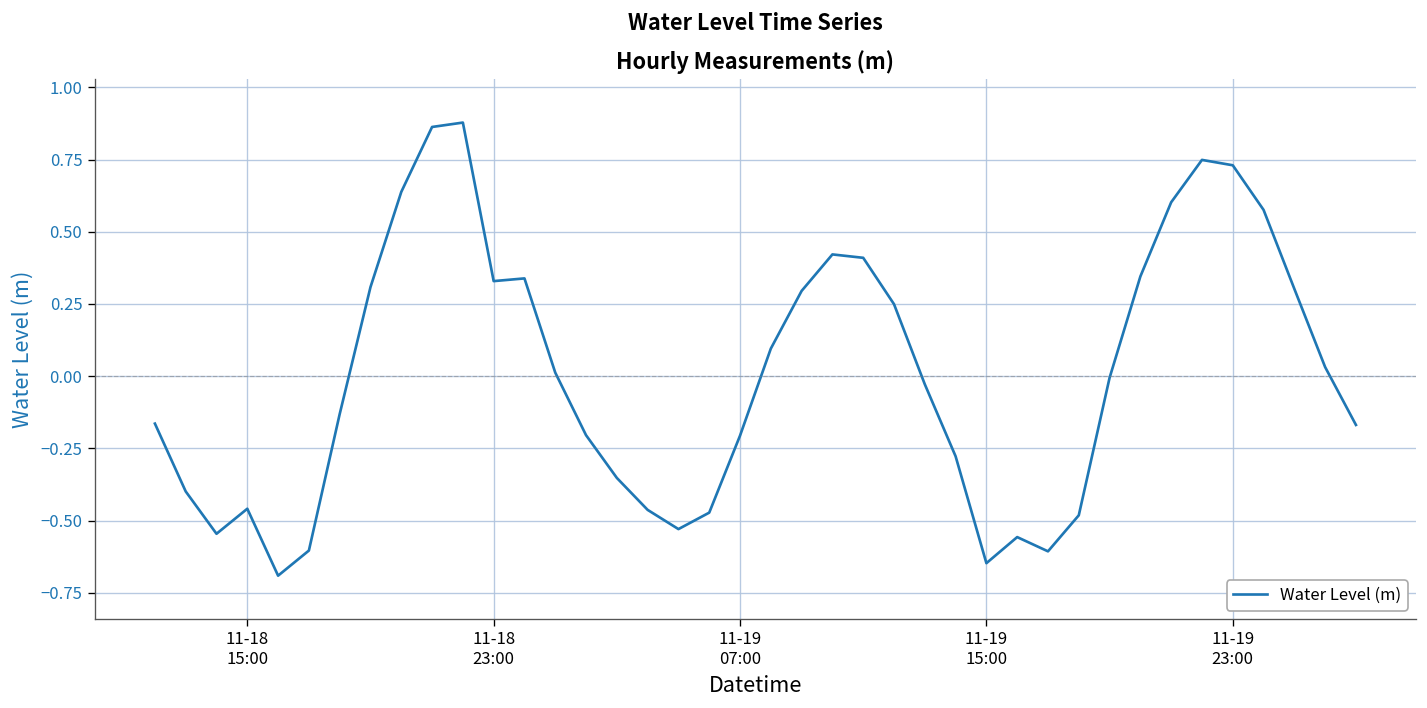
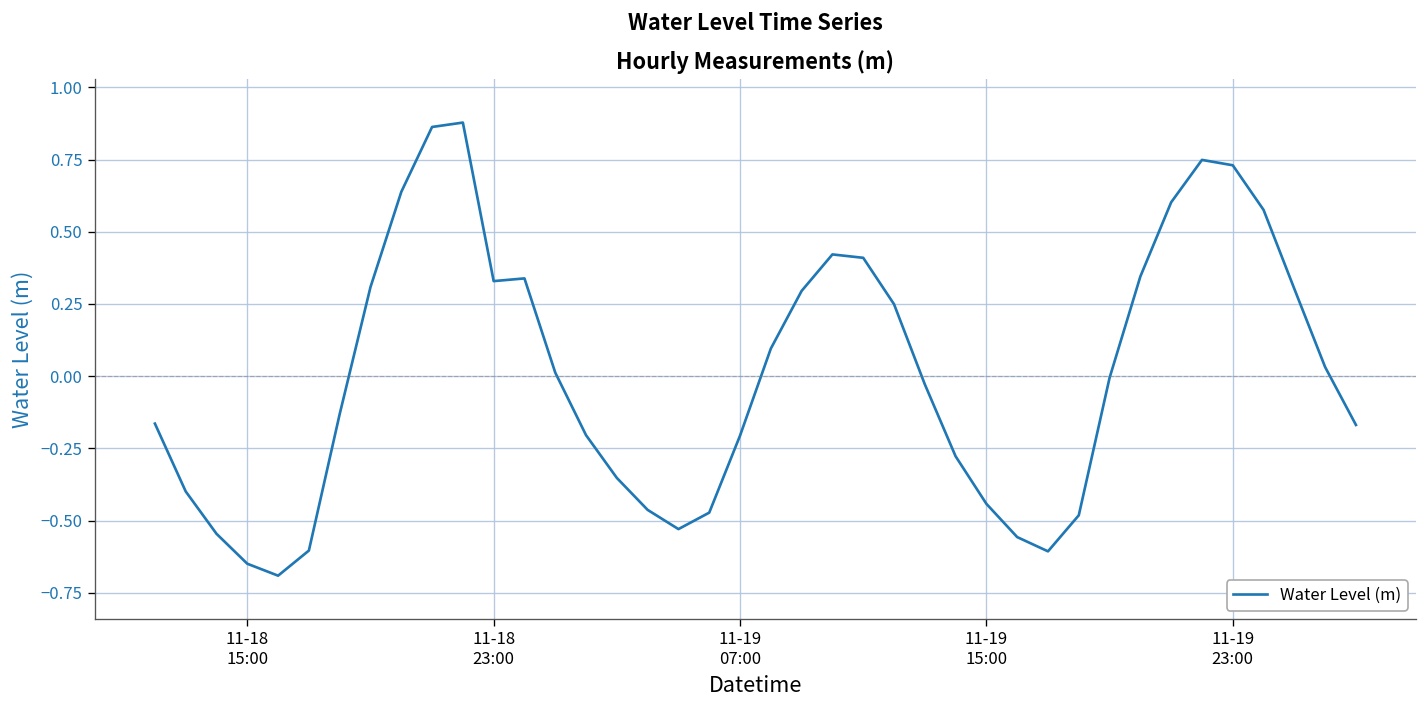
  {
-   "11-18 15:00": -0.46,
+   "11-18 15:00": -0.65,
    "11-18 23:00": 0.33,
    "11-19 07:00": -0.21,
-   "11-19 15:00": -0.65,
+   "11-19 15:00": -0.44,
    "11-19 23:00": 0.73
  }
